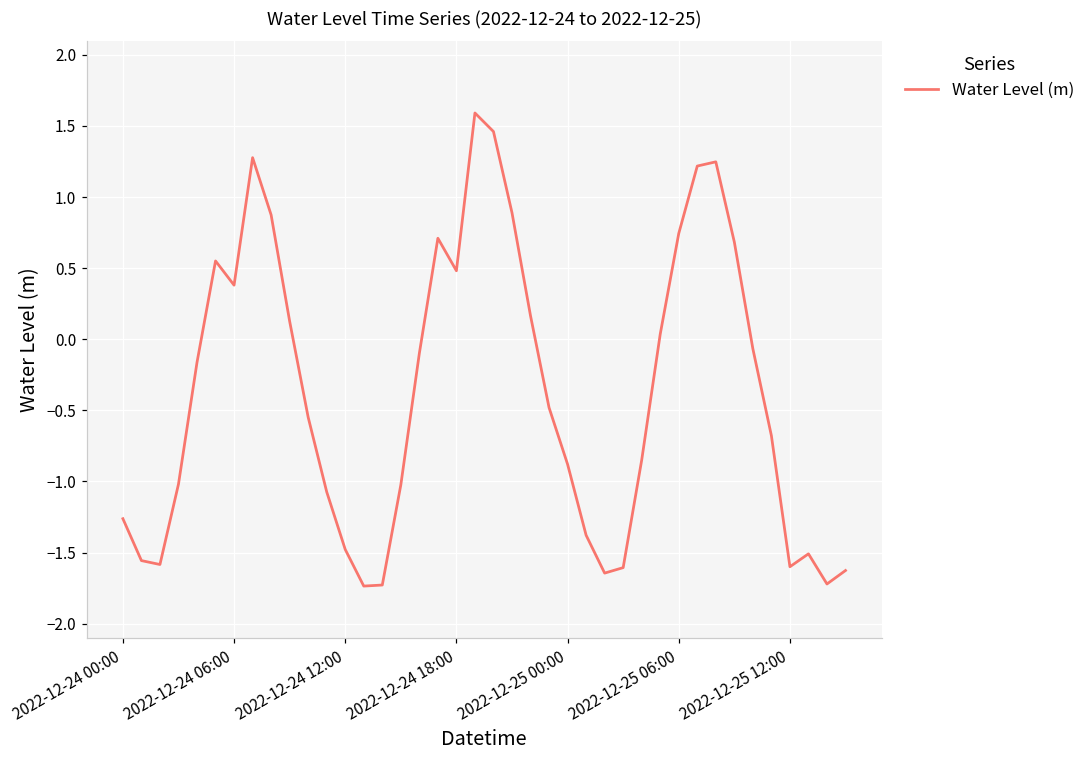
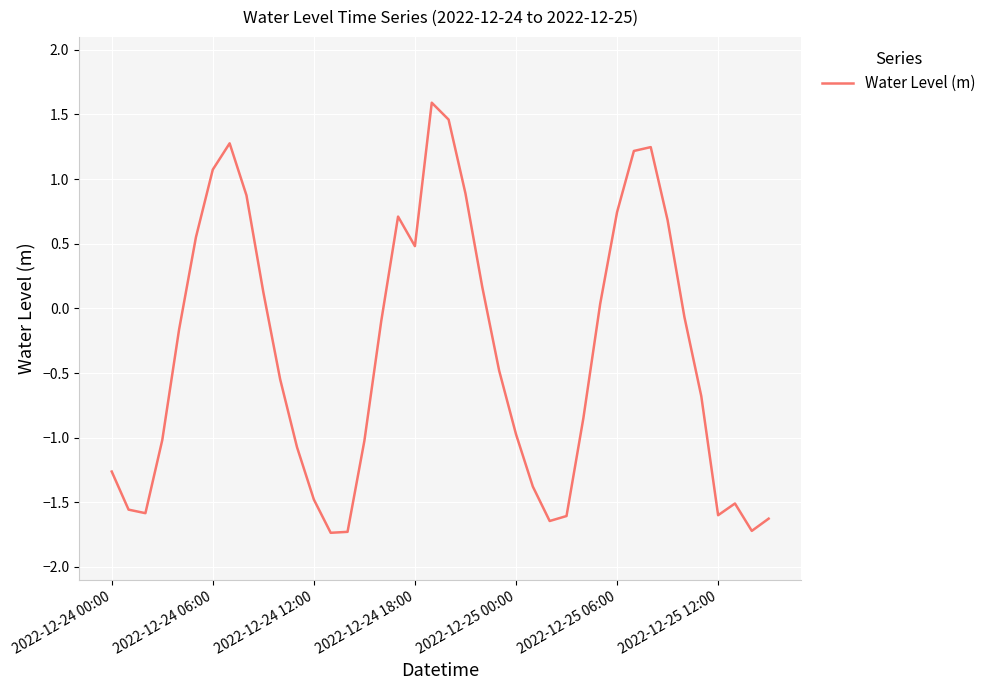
  {
    "2022-12-24 00:00": -1.26,
-   "2022-12-24 06:00": 0.38,
+   "2022-12-24 06:00": 1.07,
    "2022-12-24 12:00": -1.48,
    "2022-12-24 18:00": 0.48,
-   "2022-12-25 00:00": -0.88,
+   "2022-12-25 00:00": -0.97,
    "2022-12-25 06:00": 0.74,
    "2022-12-25 12:00": -1.60
  }
